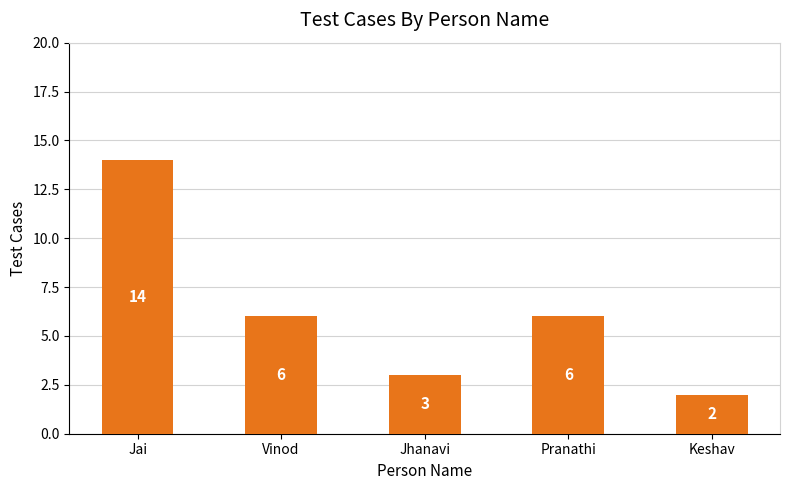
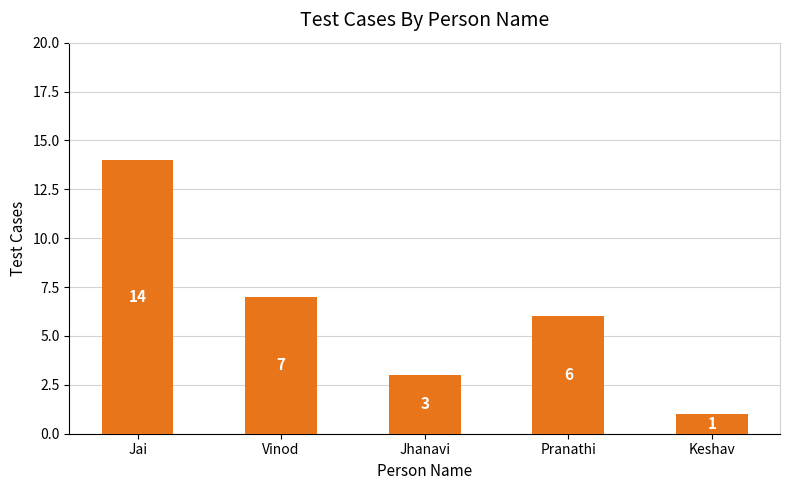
  {
    "Jai": 14,
-   "Vinod": 6,
+   "Vinod": 7,
    "Jhanavi": 3,
    "Pranathi": 6,
-   "Keshav": 2
+   "Keshav": 1
  }
